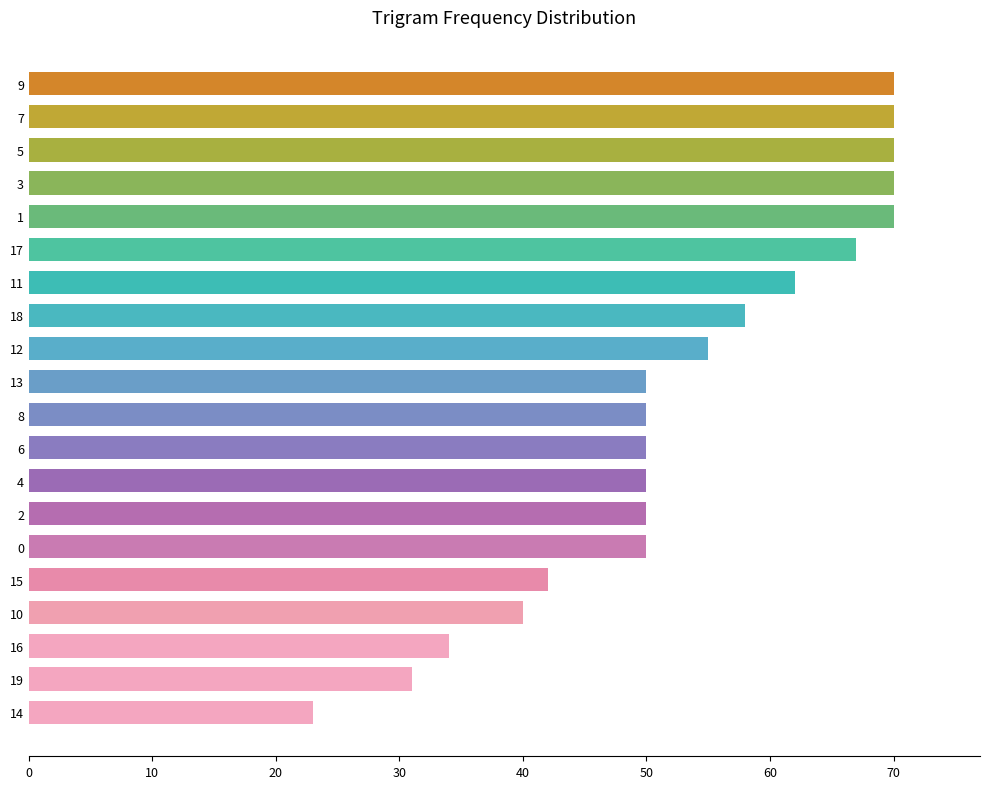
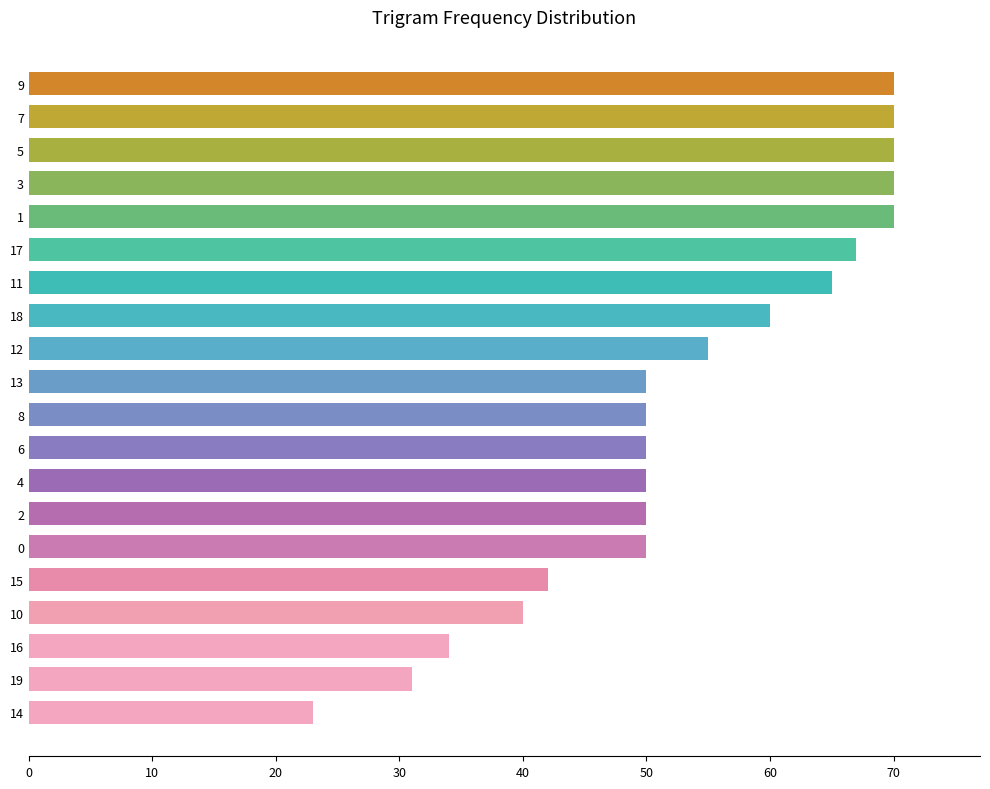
  {
    "9": 70,
    "7": 70,
    "5": 70,
    "3": 70,
    "1": 70,
    "17": 67,
-   "11": 62,
-   "18": 58,
+   "11": 65,
+   "18": 60,
    "12": 55,
    "13": 50,
    "8": 50,
    "6": 50,
    "4": 50,
    "2": 50,
    "0": 50,
    "15": 42,
    "10": 40,
    "16": 34,
    "19": 31,
    "14": 23
  }
